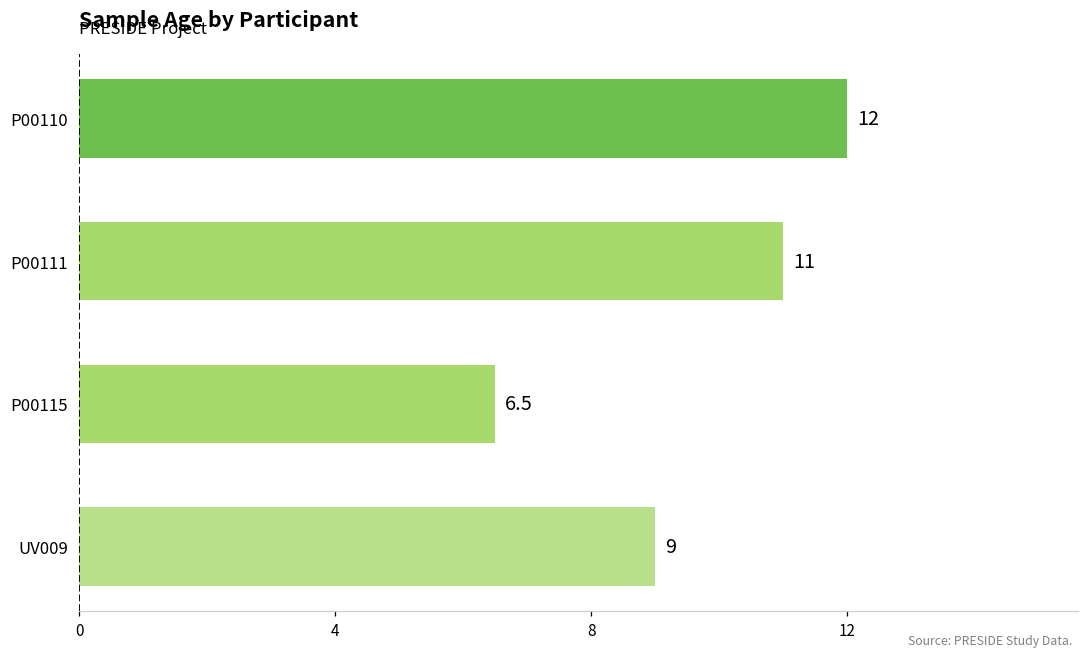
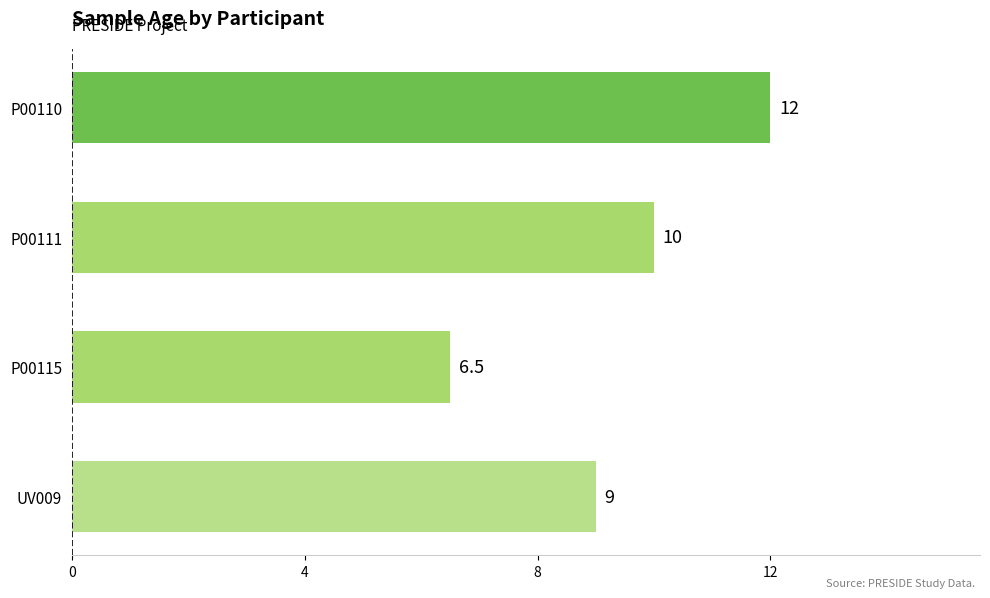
  {
    "P00110": 12,
-   "P00111": 11,
+   "P00111": 10,
    "P00115": 6.5,
    "UV009": 9
  }
